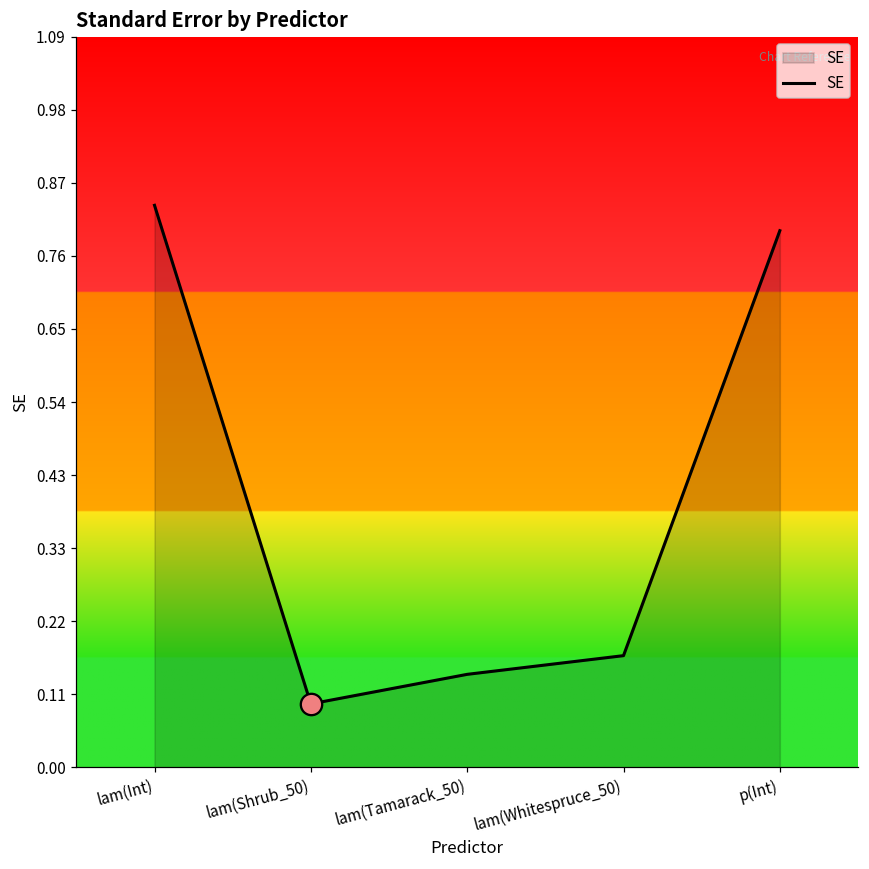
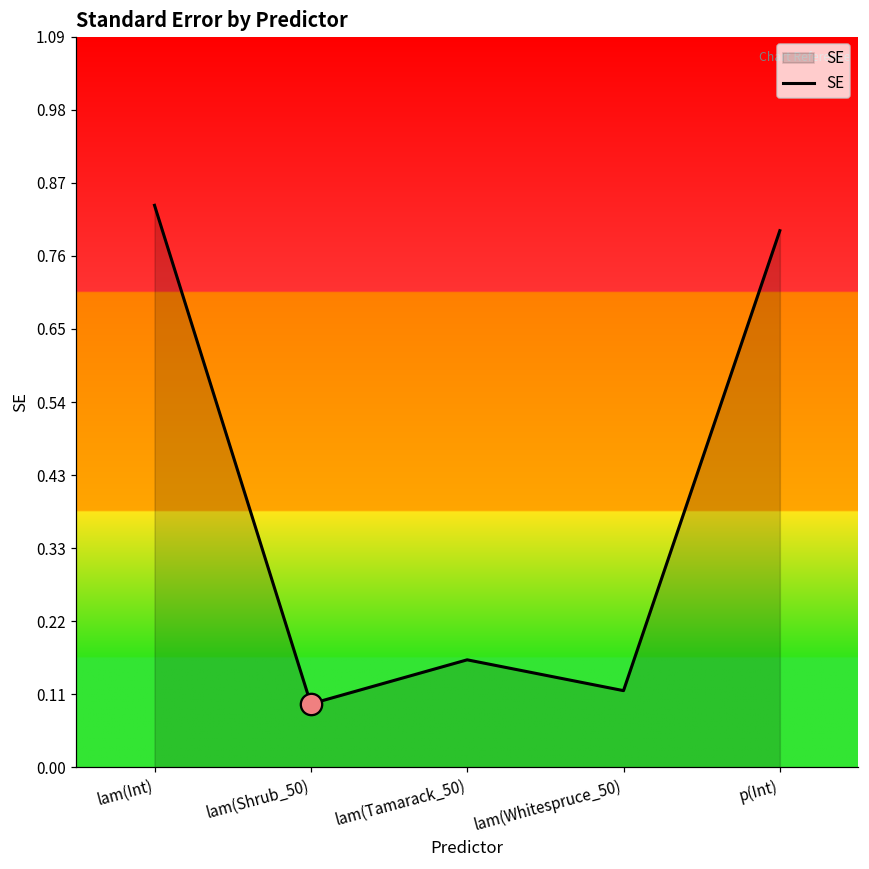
  {
    "SE": {
      "lam(Int)": 0.84,
-     "lam(Tamarack_50)": 0.14,
-     "lam(Whitespruce_50)": 0.17,
+     "lam(Tamarack_50)": 0.16,
+     "lam(Whitespruce_50)": 0.11,
      "p(Int)": 0.80
    }
  }
